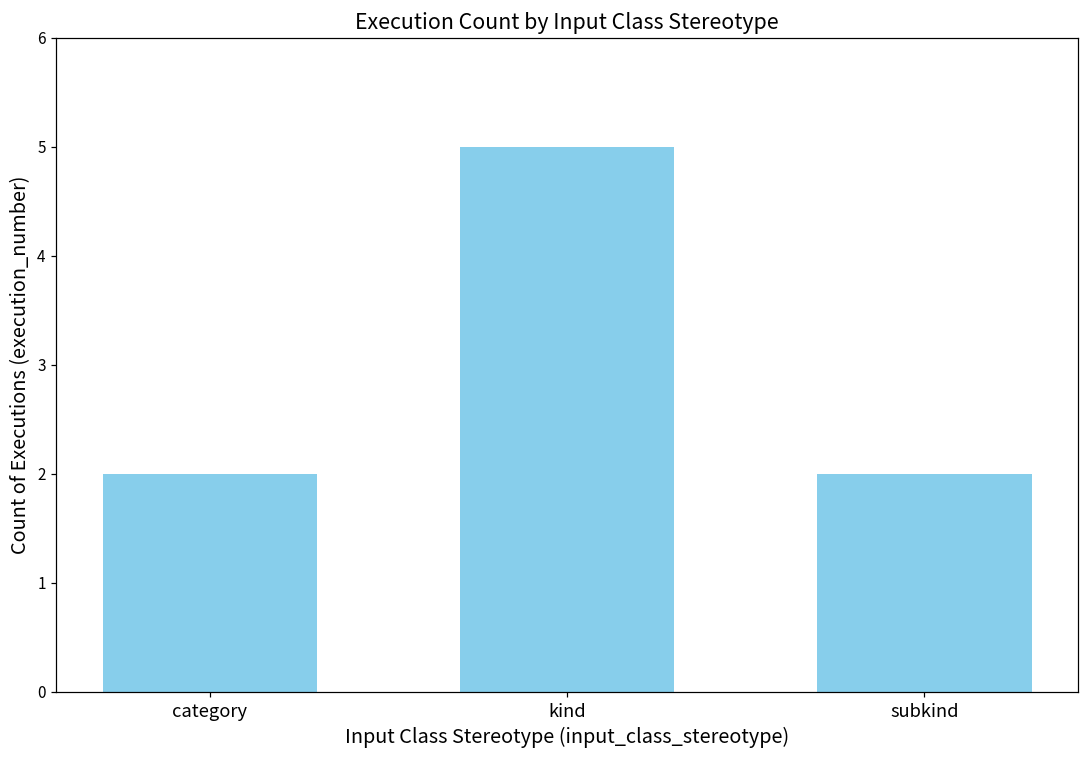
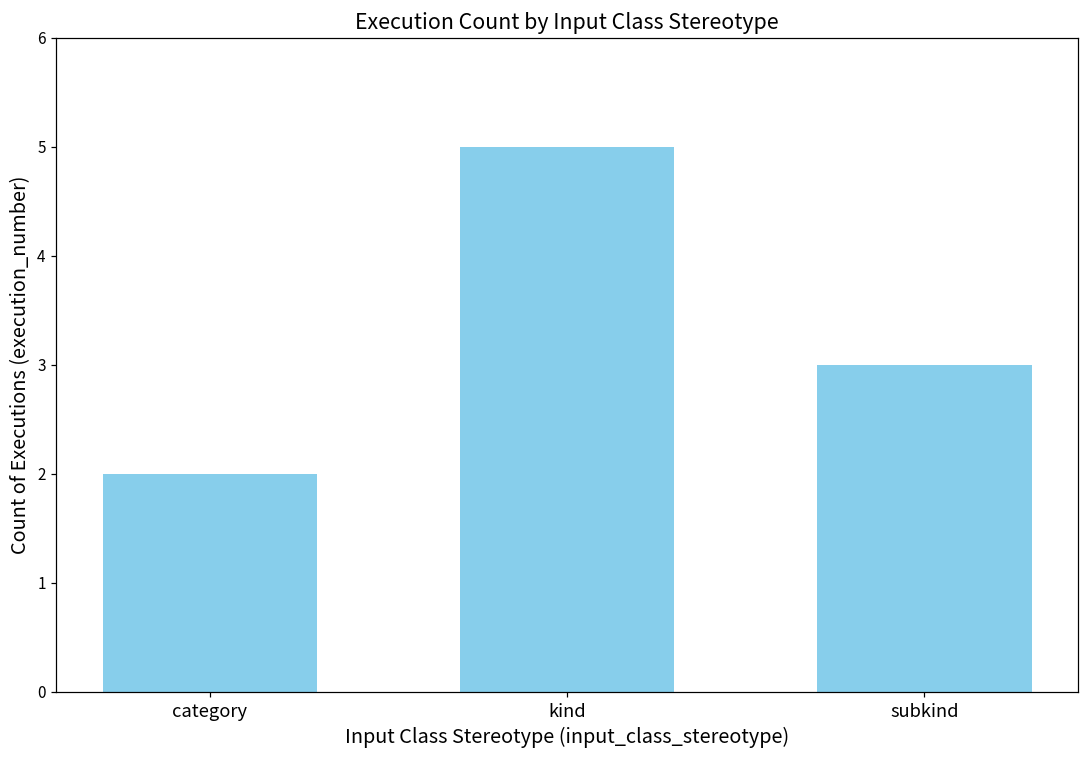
  {
    "category": 2,
    "kind": 5,
-   "subkind": 2
+   "subkind": 3
  }
